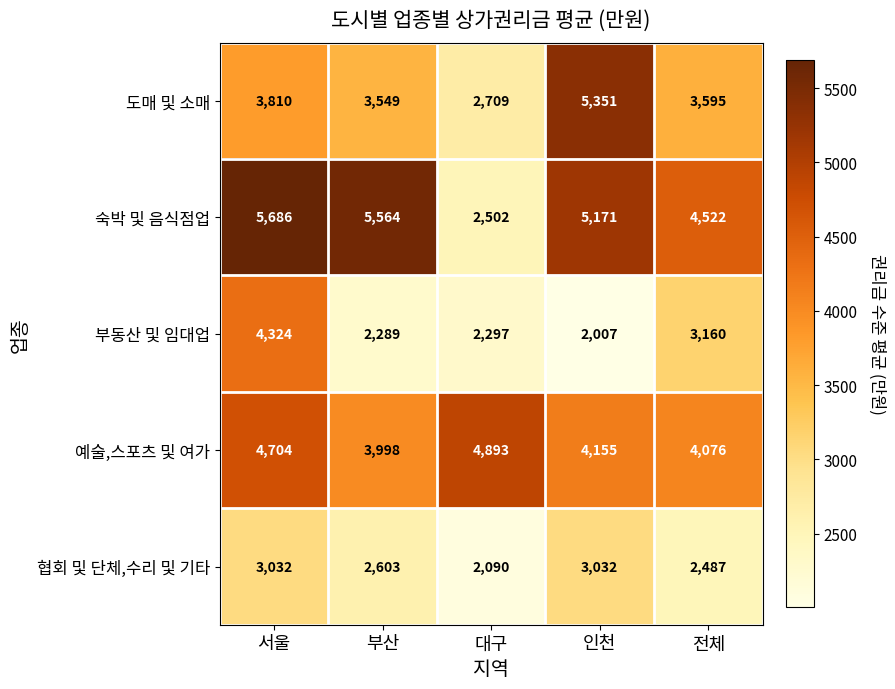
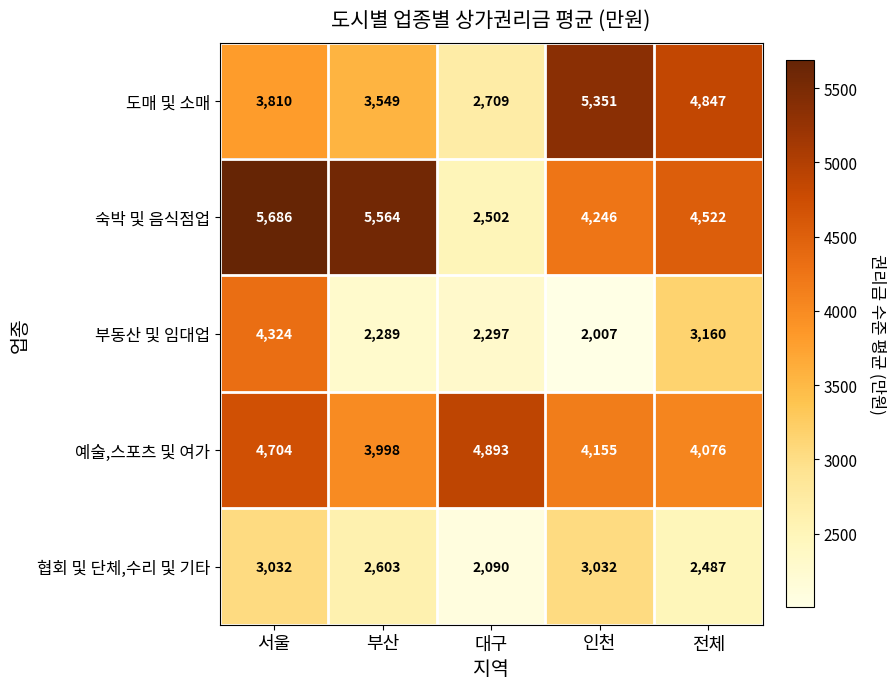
  {
    "도매 및 소매": {
      "서울": "3,810",
      "부산": "3,549",
      "대구": "2,709",
      "인천": "5,351",
-     "전체": "3,595"
+     "전체": "4,847"
    },
    "숙박 및 음식점업": {
      "서울": "5,686",
      "부산": "5,564",
      "대구": "2,502",
-     "인천": "5,171",
+     "인천": "4,246",
      "전체": "4,522"
    },
    "부동산 및 임대업": {
      "서울": "4,324",
      "부산": "2,289",
      "대구": "2,297",
      "인천": "2,007",
      "전체": "3,160"
    },
    "예술,스포츠 및 여가": {
      "서울": "4,704",
      "부산": "3,998",
      "대구": "4,893",
      "인천": "4,155",
      "전체": "4,076"
    },
    "협회 및 단체,수리 및 기타": {
      "서울": "3,032",
      "부산": "2,603",
      "대구": "2,090",
      "인천": "3,032",
      "전체": "2,487"
    }
  }
